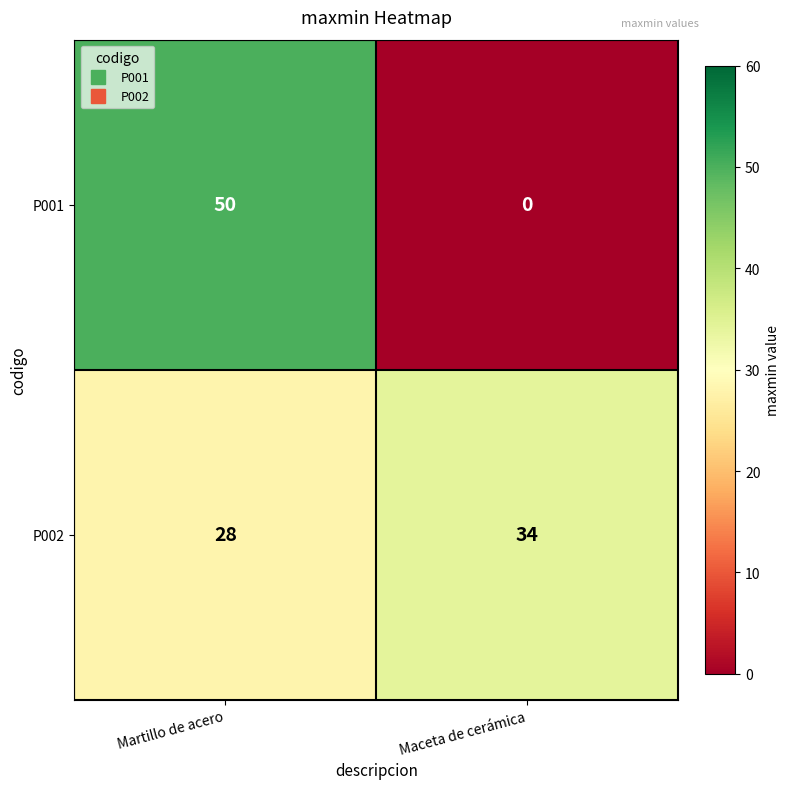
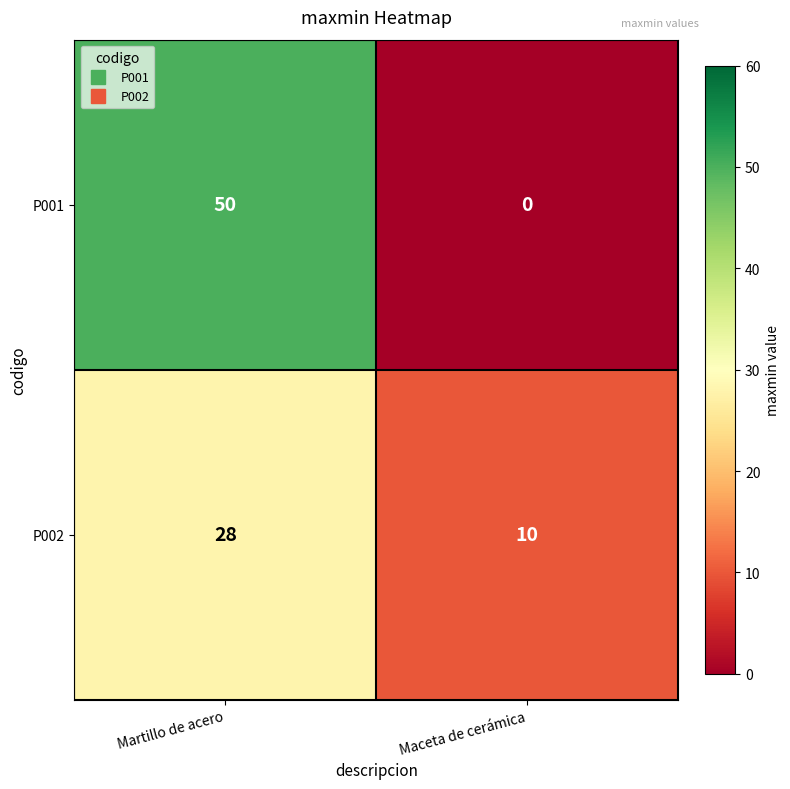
  {
    "P001": {
      "Martillo de acero": 50,
      "Maceta de cerámica": 0
    },
    "P002": {
      "Martillo de acero": 28,
-     "Maceta de cerámica": 34
+     "Maceta de cerámica": 10
    }
  }
